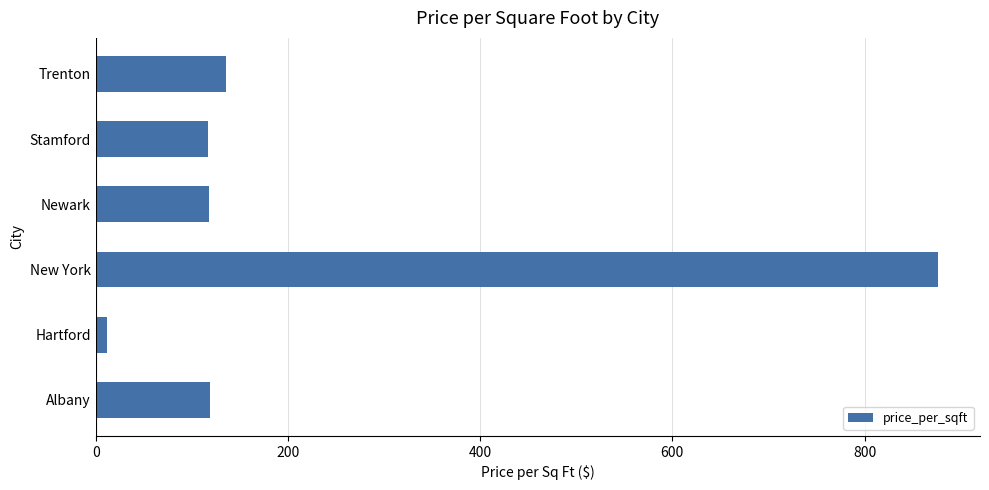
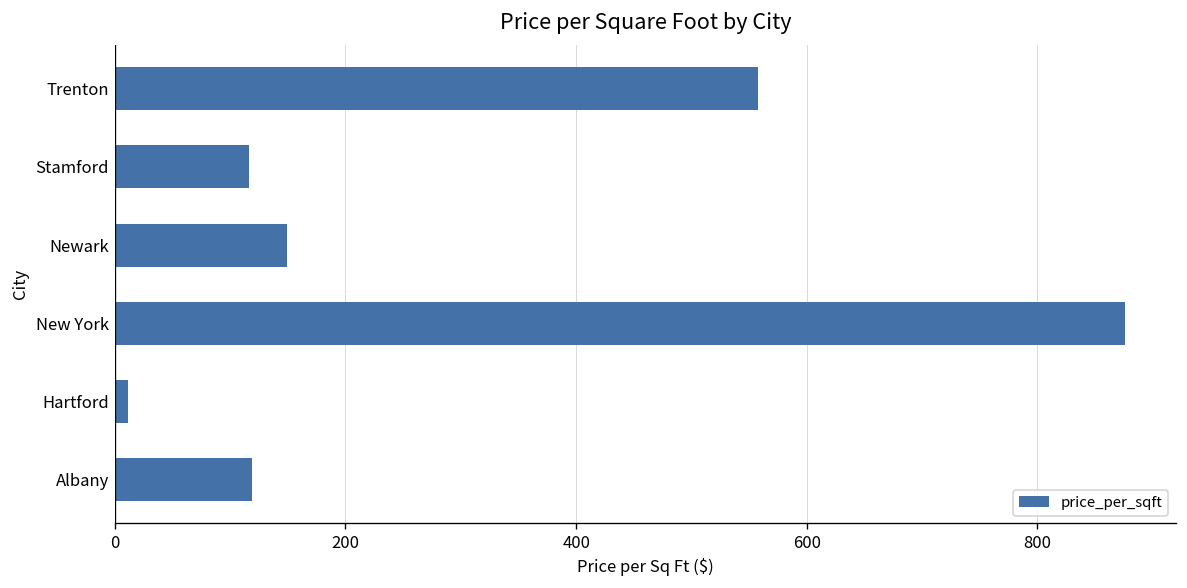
  {
-   "Trenton": 140,
+   "Trenton": 560,
    "Stamford": 120,
-   "Newark": 120,
+   "Newark": 150,
    "New York": 880,
    "Hartford": 10,
    "Albany": 120
  }
